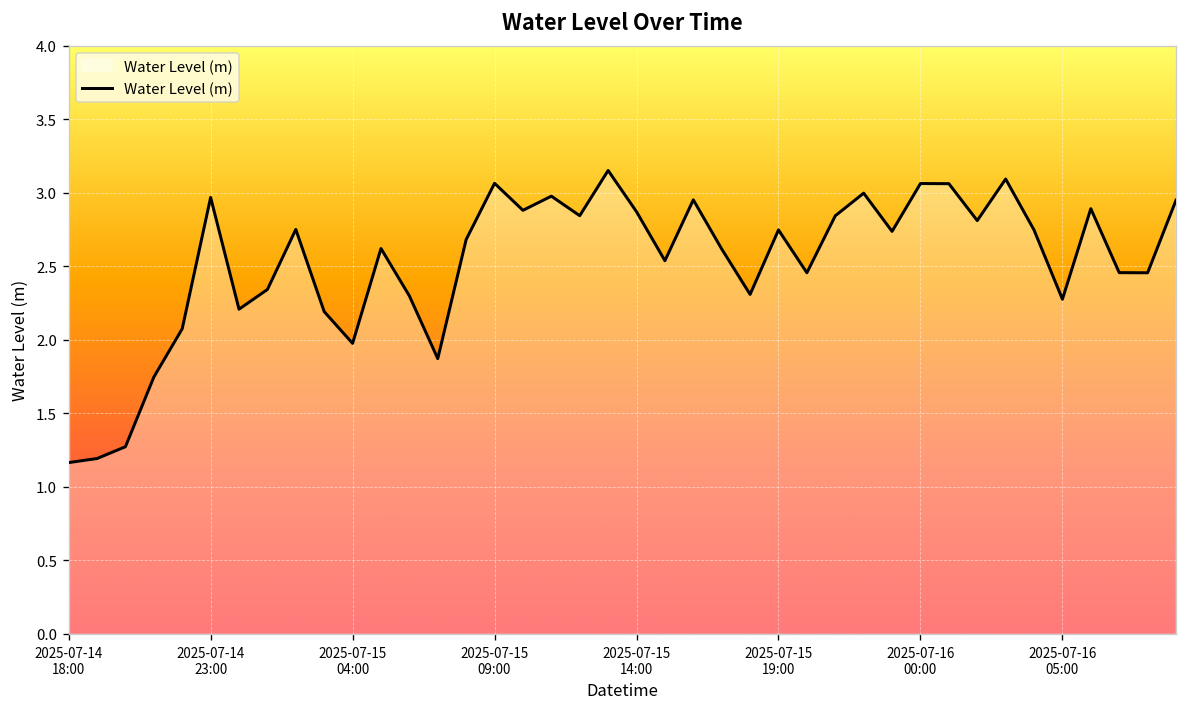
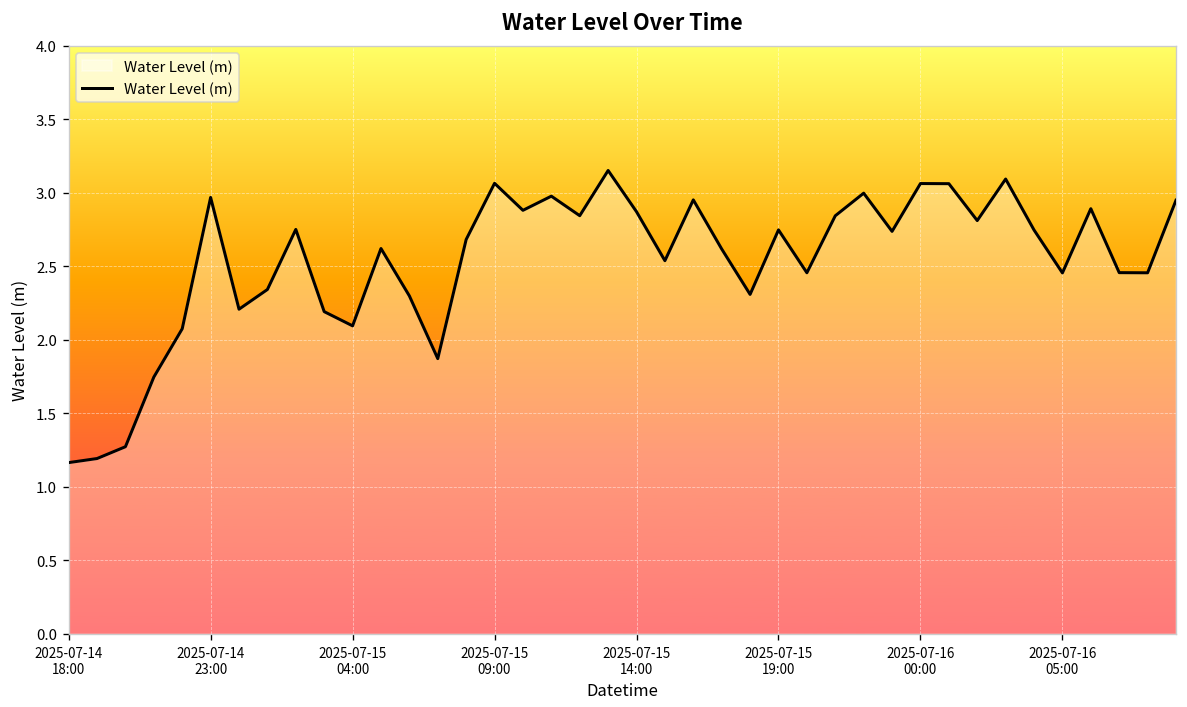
  {
    "2025-07-14 18:00": 1.17,
    "2025-07-14 23:00": 2.97,
-   "2025-07-15 04:00": 1.98,
+   "2025-07-15 04:00": 2.09,
    "2025-07-15 09:00": 3.06,
    "2025-07-15 14:00": 2.87,
    "2025-07-15 19:00": 2.75,
    "2025-07-16 00:00": 3.06,
-   "2025-07-16 05:00": 2.28
+   "2025-07-16 05:00": 2.45
  }
